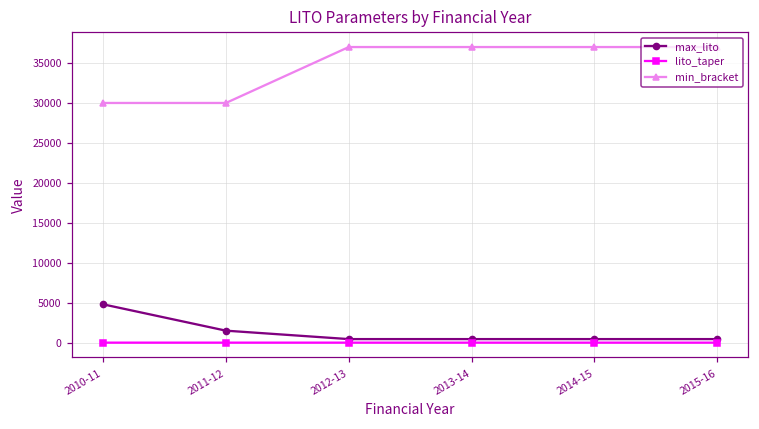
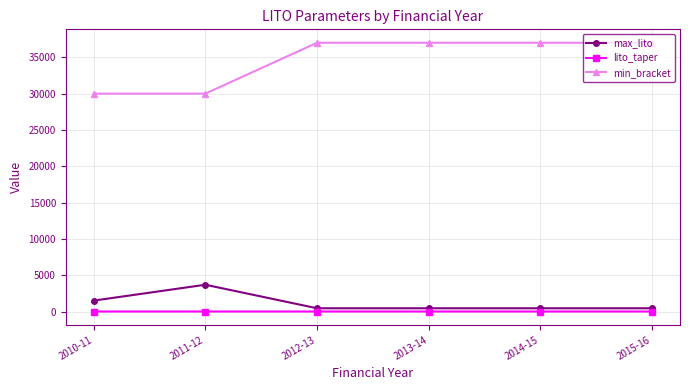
  {
    "max_lito": {
-     "2010-11": 5000,
-     "2011-12": 2000,
+     "2010-11": 2000,
+     "2011-12": 4000,
      "2012-13": 0,
      "2013-14": 0,
      "2014-15": 0,
      "2015-16": 0
    },
    "lito_taper": {
      "2010-11": 0,
      "2011-12": 0,
      "2012-13": 0,
      "2013-14": 0,
      "2014-15": 0,
      "2015-16": 0
    },
    "min_bracket": {
      "2010-11": 30000,
      "2011-12": 30000,
      "2012-13": 37000,
      "2013-14": 37000,
      "2014-15": 37000
    }
  }
